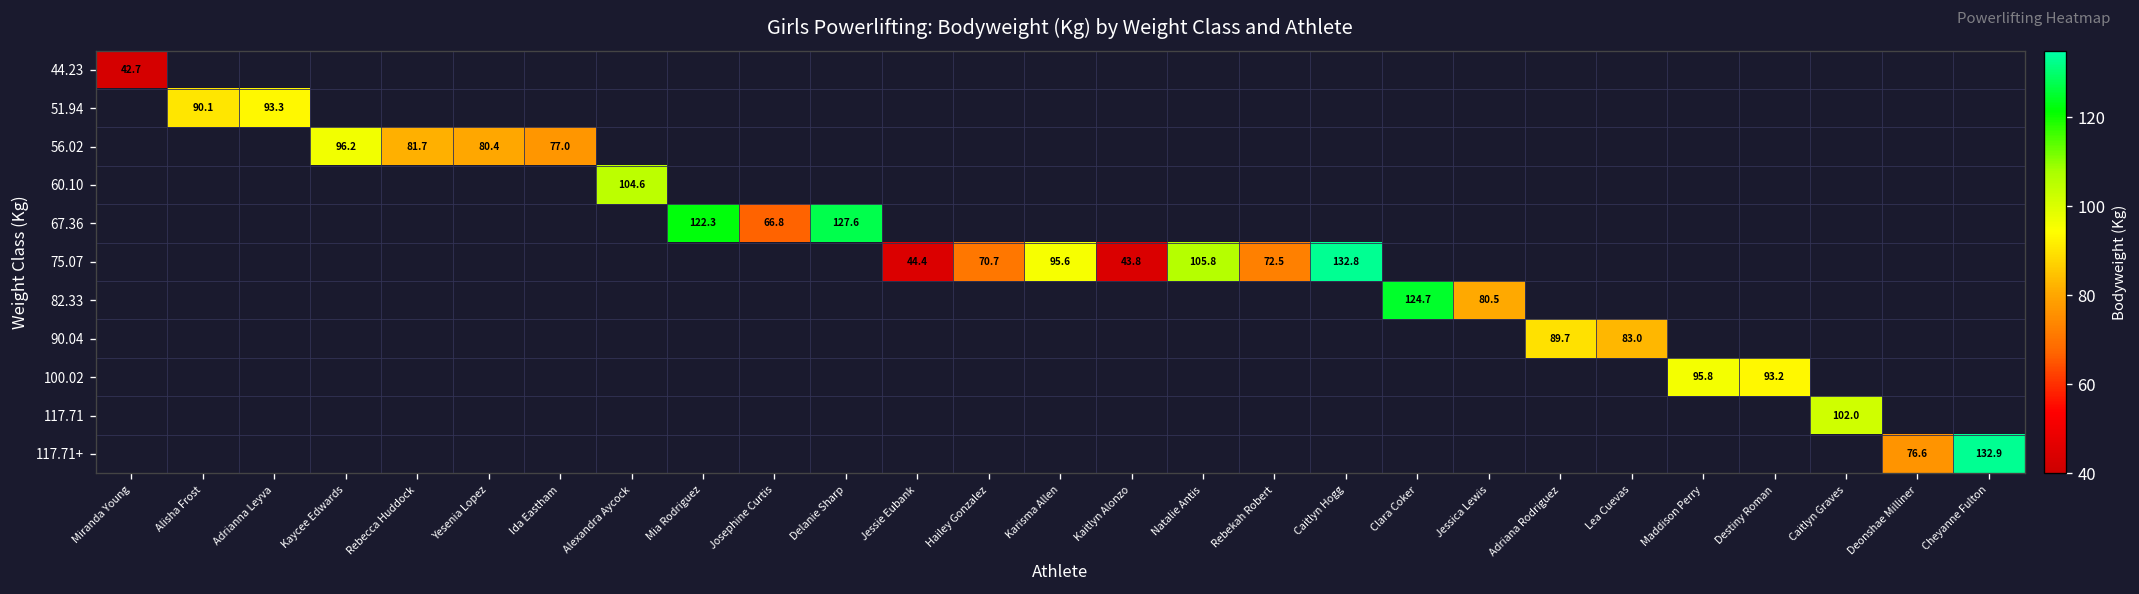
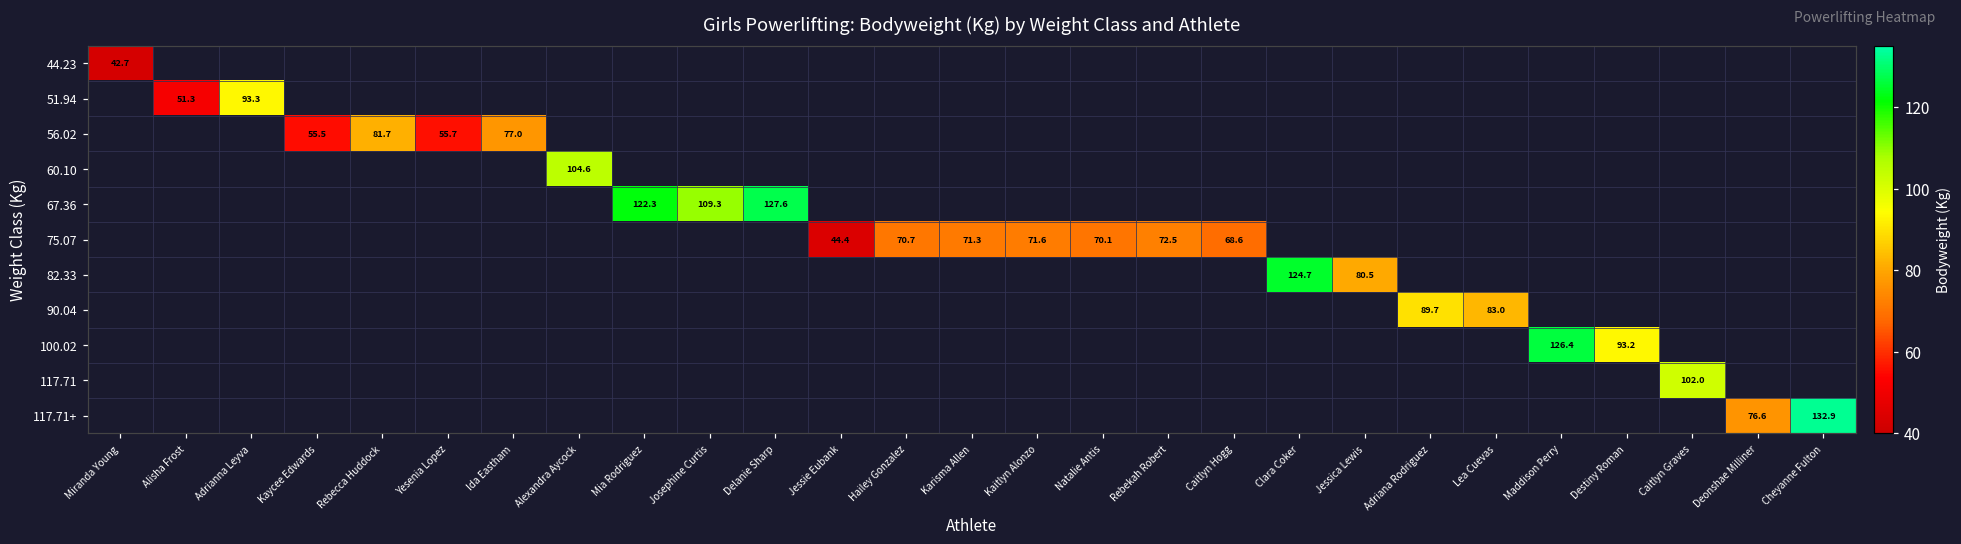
  {
    "44.23": {
      "Miranda Young": 42.7
    },
    "51.94": {
-     "Alisha Frost": 90.1,
+     "Alisha Frost": 51.3,
      "Adrianna Leyva": 93.3
    },
    "56.02": {
-     "Kaycee Edwards": 96.2,
+     "Kaycee Edwards": 55.5,
      "Rebecca Huddock": 81.7,
-     "Yesenia Lopez": 80.4,
+     "Yesenia Lopez": 55.7,
      "Ida Eastham": 77.0
    },
    "60.10": {
      "Alexandra Aycock": 104.6
    },
    "67.36": {
      "Mia Rodriguez": 122.3,
-     "Josephine Curtis": 66.8,
+     "Josephine Curtis": 109.3,
      "Delanie Sharp": 127.6
    },
    "75.07": {
      "Jessie Eubank": 44.4,
      "Hailey Gonzalez": 70.7,
-     "Karisma Allen": 95.6,
-     "Kaitlyn Alonzo": 43.8,
-     "Natalie Antis": 105.8,
+     "Karisma Allen": 71.3,
+     "Kaitlyn Alonzo": 71.6,
+     "Natalie Antis": 70.1,
      "Rebekah Robert": 72.5,
-     "Caitlyn Hogg": 132.8
+     "Caitlyn Hogg": 68.6
    },
    "82.33": {
      "Clara Coker": 124.7,
      "Jessica Lewis": 80.5
    },
    "90.04": {
      "Adriana Rodriguez": 89.7,
      "Lea Cuevas": 83.0
    },
    "100.02": {
-     "Maddison Perry": 95.8,
+     "Maddison Perry": 126.4,
      "Destiny Roman": 93.2
    },
    "117.71": {
      "Caitlyn Graves": 102.0
    },
    "117.71+": {
      "Deonshae Milliner": 76.6,
      "Cheyanne Fulton": 132.9
    }
  }
